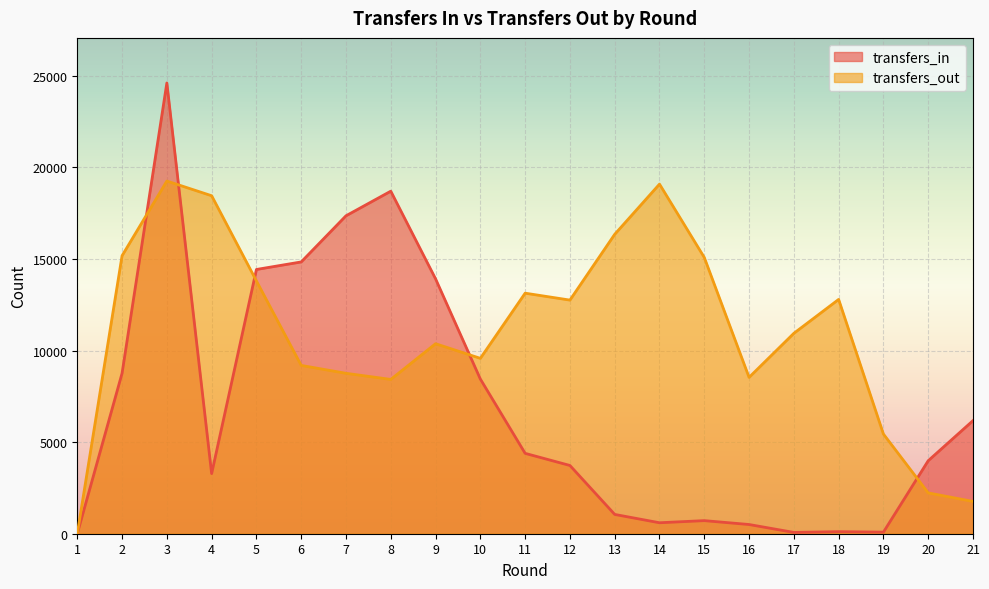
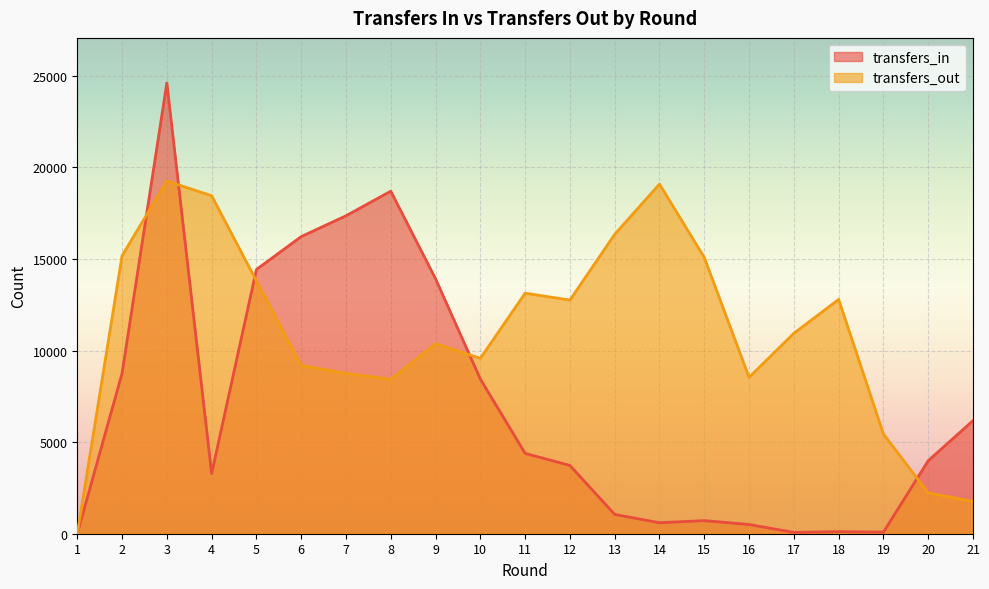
  {
    "transfers_in": {
      "2": 8800,
      "3": 24600,
      "4": 3300,
      "5": 14400,
-     "6": 14800,
+     "6": 16200,
      "7": 17400,
      "8": 18700,
      "9": 13900,
      "10": 8400,
      "11": 4400,
      "12": 3700,
      "13": 1100,
      "14": 600,
      "15": 700,
      "16": 500,
      "17": 100,
      "18": 100,
      "19": 100,
      "20": 4000,
      "21": 6200
    },
    "transfers_out": {
      "2": 15200,
      "3": 19300,
      "4": 18500,
      "5": 13800,
      "6": 9200,
      "7": 8800,
      "8": 8400,
      "9": 10400,
      "10": 9600,
      "11": 13100,
      "12": 12800,
      "13": 16400,
      "14": 19100,
      "15": 15100,
      "16": 8500,
      "17": 10900,
      "18": 12800,
      "19": 5400,
      "20": 2200,
      "21": 1800
    }
  }
